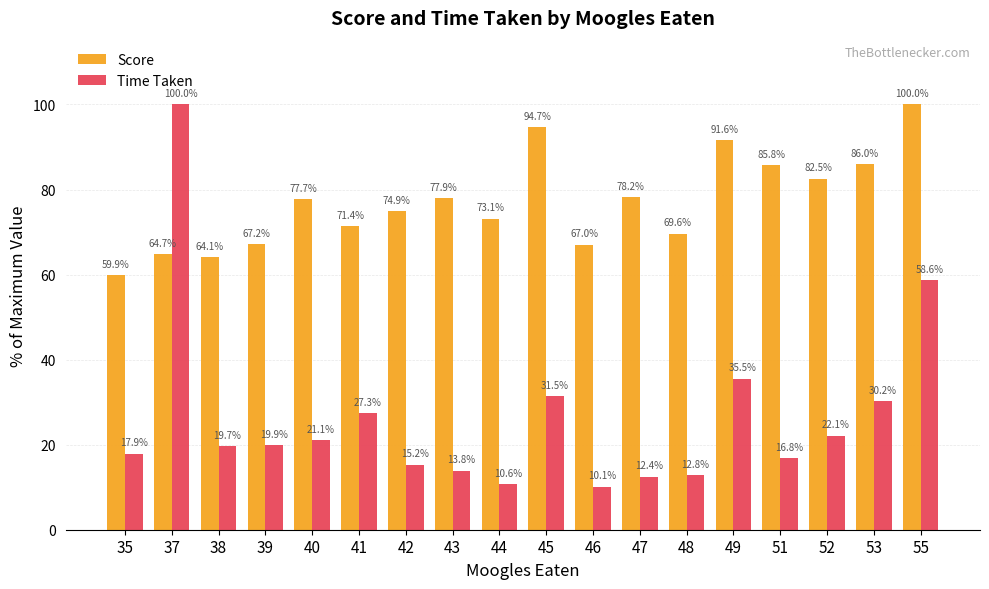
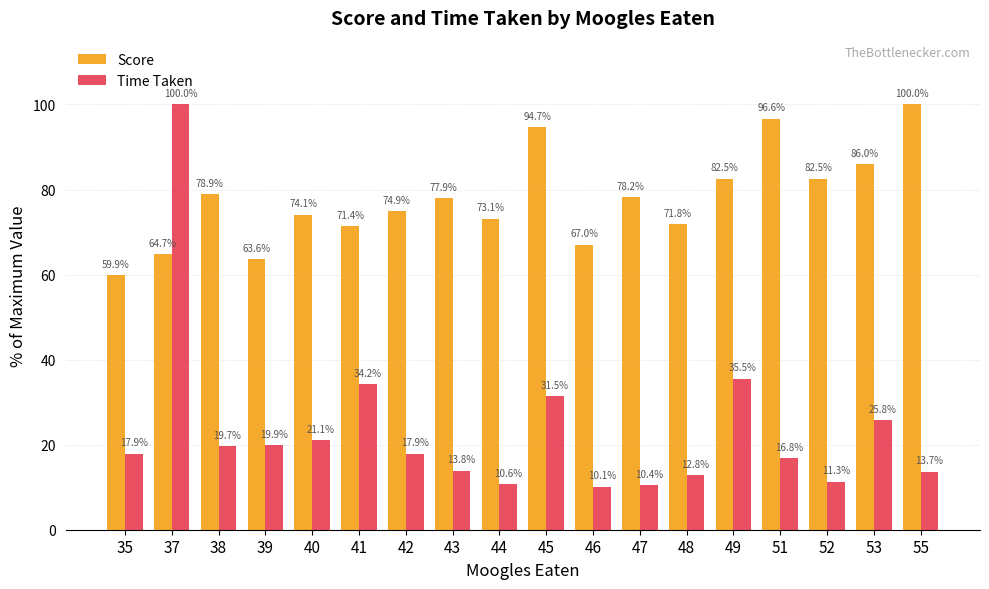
  {
    "Score": {
      "35": "59.9%",
      "37": "64.7%",
-     "38": "64.1%",
-     "39": "67.2%",
-     "40": "77.7%",
+     "38": "78.9%",
+     "39": "63.6%",
+     "40": "74.1%",
      "41": "71.4%",
      "42": "74.9%",
      "43": "77.9%",
      "44": "73.1%",
      "45": "94.7%",
      "46": "67.0%",
      "47": "78.2%",
-     "48": "69.6%",
-     "49": "91.6%",
-     "51": "85.8%",
+     "48": "71.8%",
+     "49": "82.5%",
+     "51": "96.6%",
      "52": "82.5%",
      "53": "86.0%",
      "55": "100.0%"
    },
    "Time Taken": {
      "35": "17.9%",
      "37": "100.0%",
      "38": "19.7%",
      "39": "19.9%",
      "40": "21.1%",
-     "41": "27.3%",
-     "42": "15.2%",
+     "41": "34.2%",
+     "42": "17.9%",
      "43": "13.8%",
      "44": "10.6%",
      "45": "31.5%",
      "46": "10.1%",
-     "47": "12.4%",
+     "47": "10.4%",
      "48": "12.8%",
      "49": "35.5%",
      "51": "16.8%",
-     "52": "22.1%",
-     "53": "30.2%",
-     "55": "58.6%"
+     "52": "11.3%",
+     "53": "25.8%",
+     "55": "13.7%"
    }
  }
